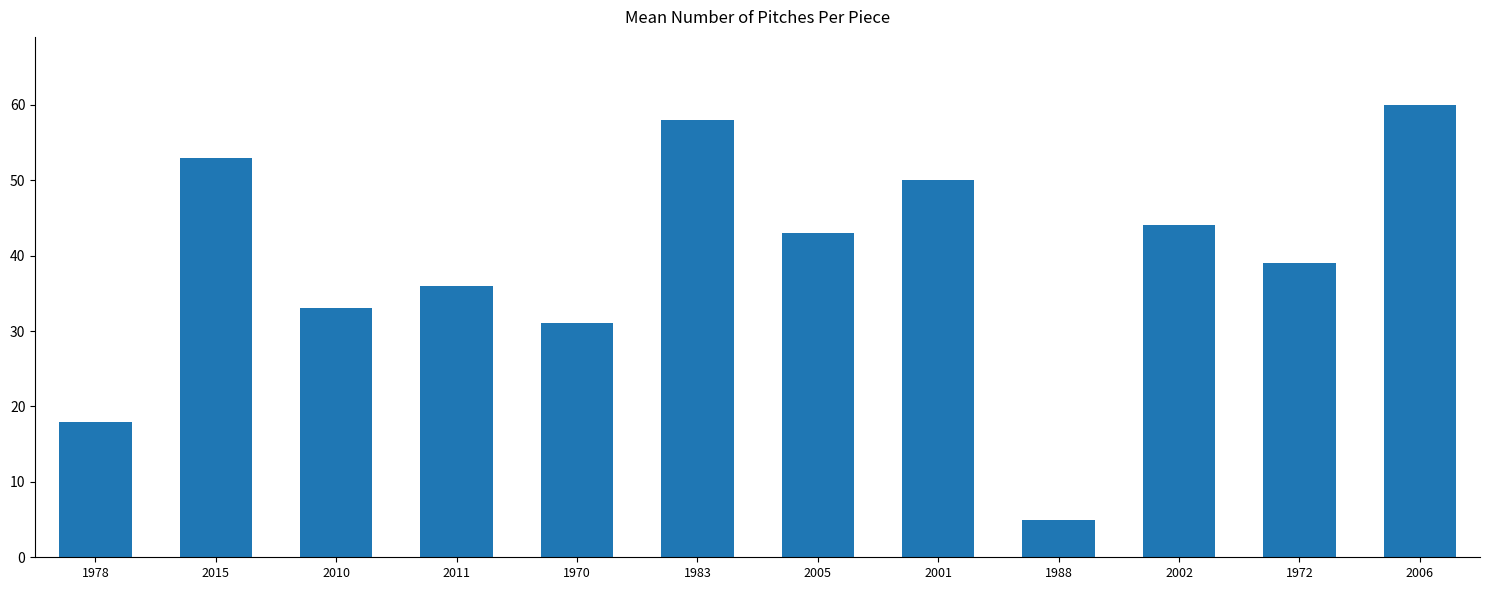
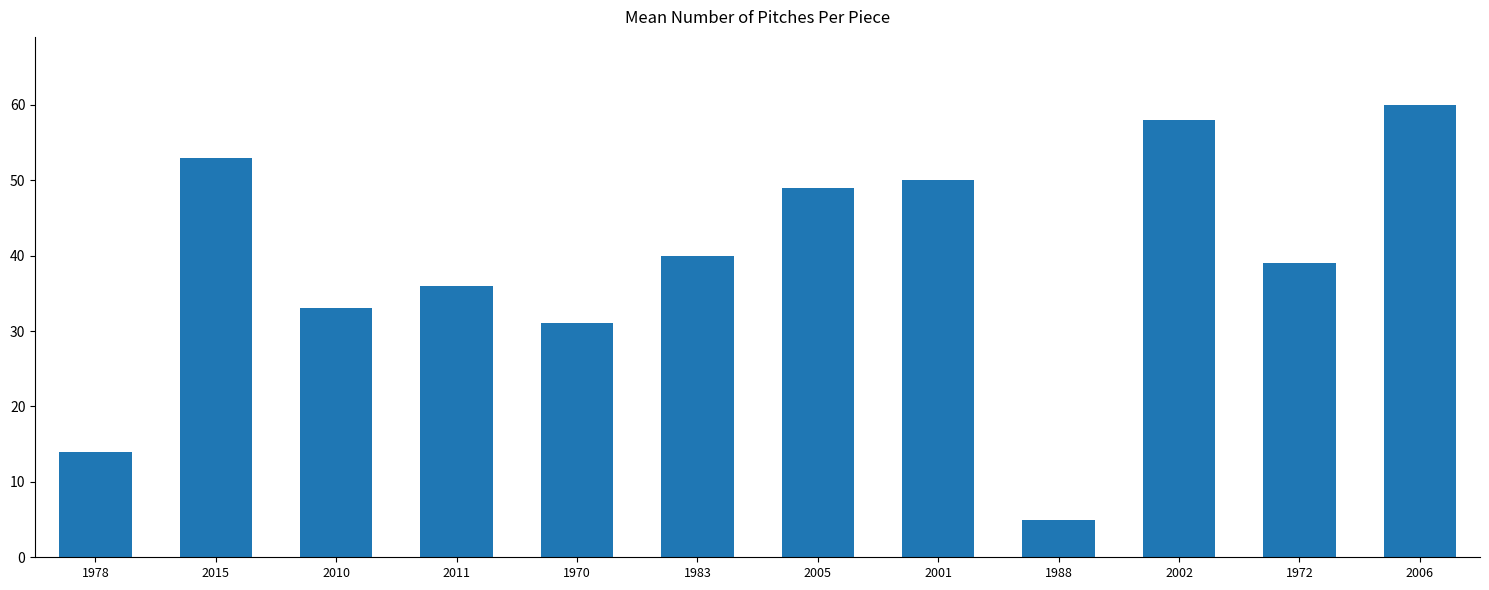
  {
-   "1978": 18,
+   "1978": 14,
    "2015": 53,
    "2010": 33,
    "2011": 36,
    "1970": 31,
-   "1983": 58,
-   "2005": 43,
+   "1983": 40,
+   "2005": 49,
    "2001": 50,
    "1988": 5,
-   "2002": 44,
+   "2002": 58,
    "1972": 39,
    "2006": 60
  }
